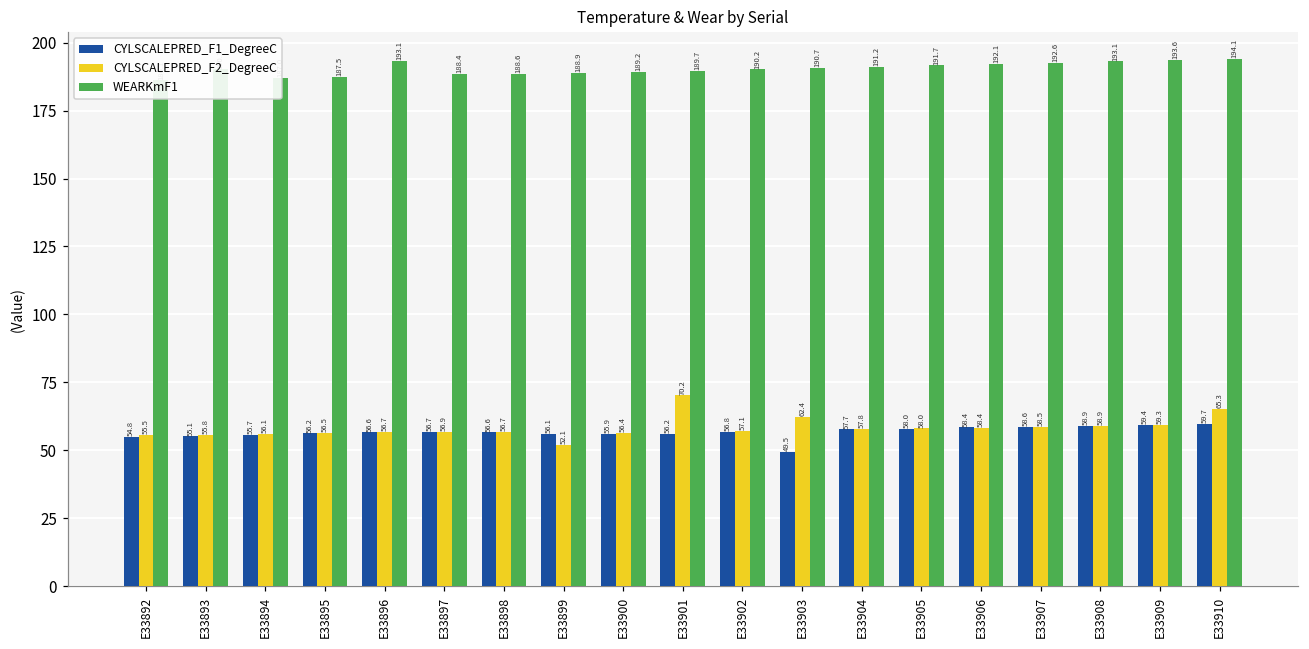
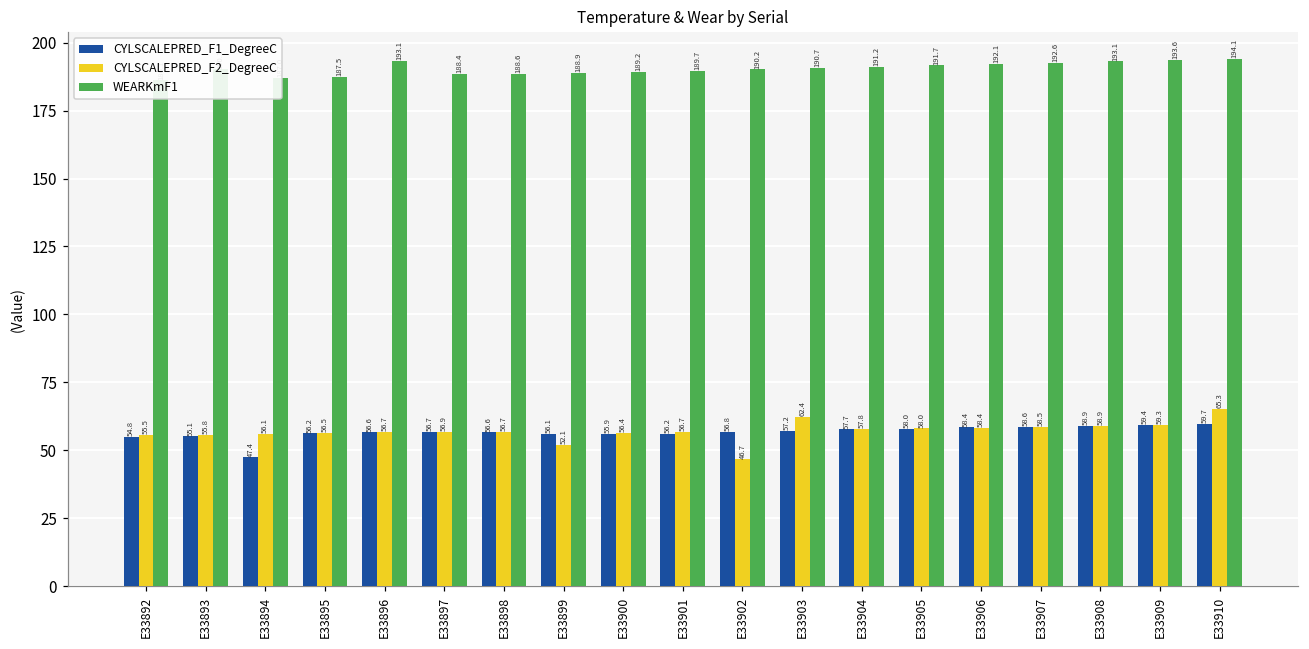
  {
    "CYLSCALEPRED_F1_DegreeC": {
      "E33892": 54.8,
      "E33893": 55.1,
-     "E33894": 55.7,
+     "E33894": 47.4,
      "E33895": 56.2,
      "E33896": 56.6,
      "E33897": 56.7,
      "E33898": 56.6,
      "E33899": 56.1,
      "E33900": 55.9,
      "E33901": 56.2,
      "E33902": 56.8,
-     "E33903": 49.5,
+     "E33903": 57.2,
      "E33904": 57.7,
      "E33905": 58.0,
      "E33906": 58.4,
      "E33907": 58.6,
      "E33908": 58.9,
      "E33909": 59.4,
      "E33910": 59.7
    },
    "CYLSCALEPRED_F2_DegreeC": {
      "E33892": 55.5,
      "E33893": 55.8,
      "E33894": 56.1,
      "E33895": 56.5,
      "E33896": 56.7,
      "E33897": 56.9,
      "E33898": 56.7,
      "E33899": 52.1,
      "E33900": 56.4,
-     "E33901": 70.2,
-     "E33902": 57.1,
+     "E33901": 56.7,
+     "E33902": 46.7,
      "E33903": 62.4,
      "E33904": 57.8,
      "E33905": 58.0,
      "E33906": 58.4,
      "E33907": 58.5,
      "E33908": 58.9,
      "E33909": 59.3,
      "E33910": 65.3
    },
    "WEARKmF1": {
      "E33895": 187.5,
      "E33896": 193.1,
      "E33897": 188.4,
      "E33898": 188.6,
      "E33899": 188.9,
      "E33900": 189.2,
      "E33901": 189.7,
      "E33902": 190.2,
      "E33903": 190.7,
      "E33904": 191.2,
      "E33905": 191.7,
      "E33906": 192.1,
      "E33907": 192.6,
      "E33908": 193.1,
      "E33909": 193.6,
      "E33910": 194.1
    }
  }
